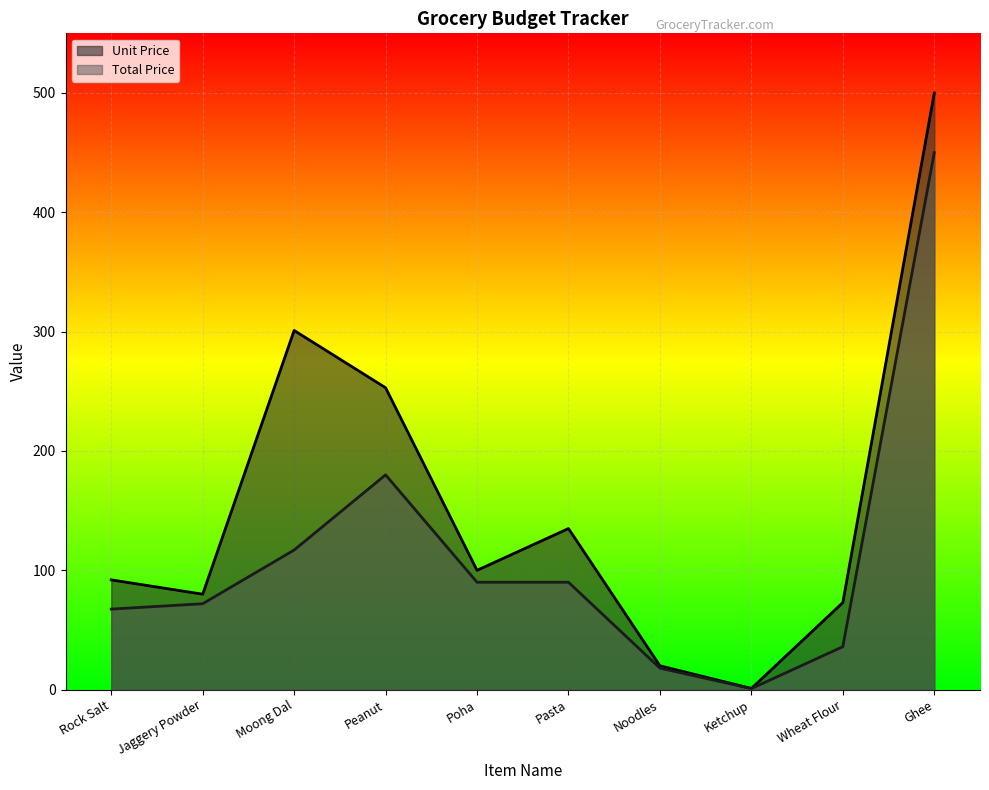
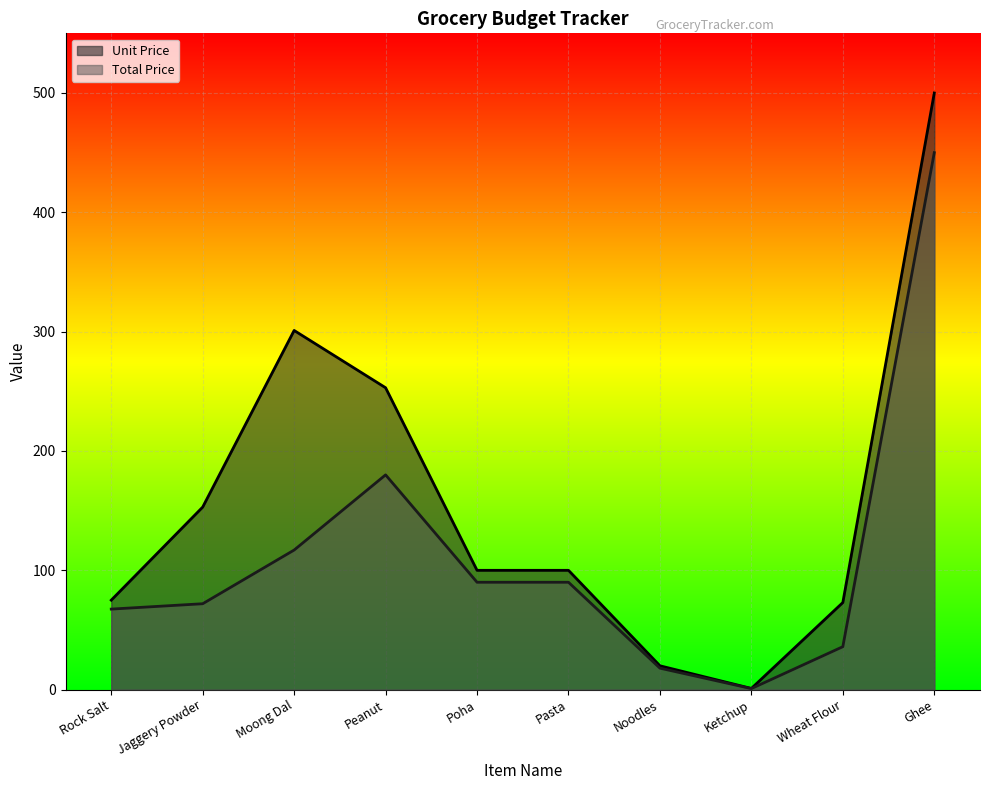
  {
    "Unit Price": {
-     "Rock Salt": 92,
-     "Jaggery Powder": 80,
+     "Rock Salt": 75,
+     "Jaggery Powder": 153,
      "Moong Dal": 301,
      "Peanut": 253,
      "Poha": 100,
-     "Pasta": 135,
+     "Pasta": 100,
      "Wheat Flour": 73,
      "Ghee": 500
    },
    "Total Price": {
      "Rock Salt": 68,
      "Jaggery Powder": 72,
      "Moong Dal": 117,
      "Peanut": 180,
      "Poha": 90,
      "Pasta": 90,
      "Wheat Flour": 36,
      "Ghee": 450
    }
  }
